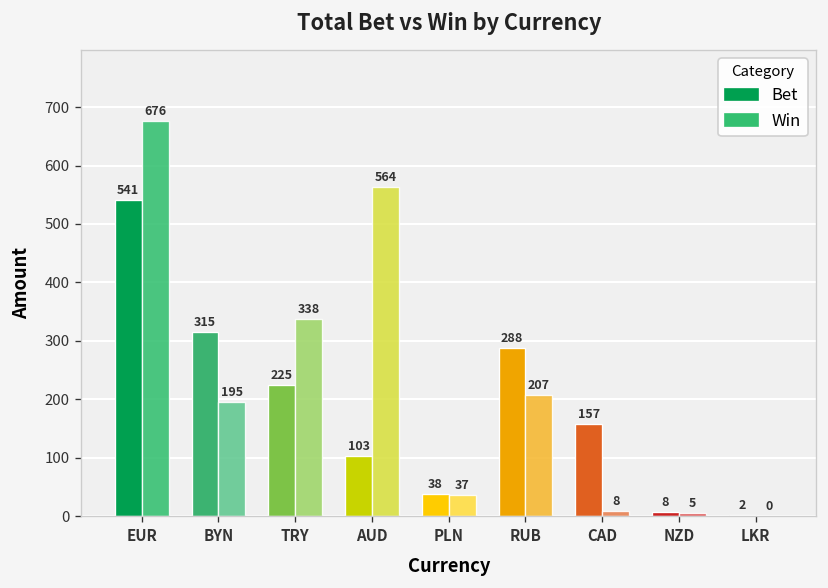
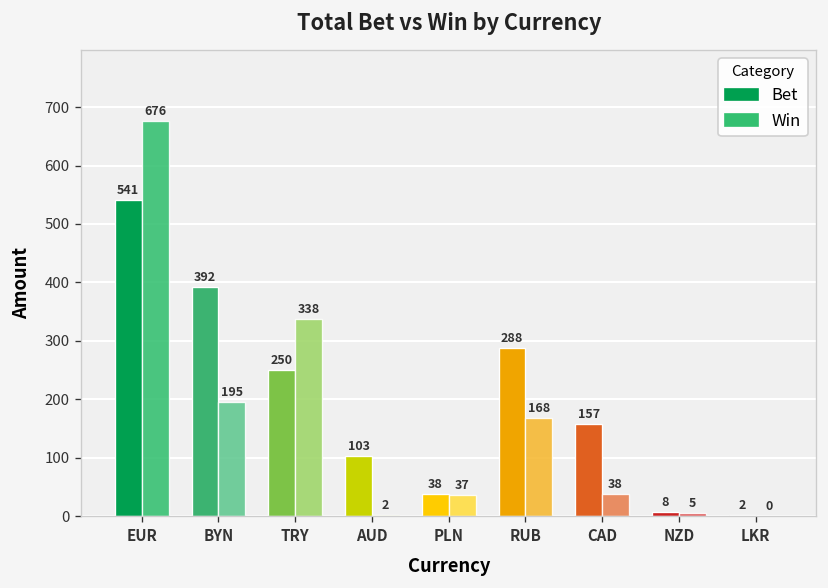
  {
    "Bet": {
      "EUR": 541,
-     "BYN": 315,
-     "TRY": 225,
+     "BYN": 392,
+     "TRY": 250,
      "AUD": 103,
      "PLN": 38,
      "RUB": 288,
      "CAD": 157,
      "NZD": 8,
      "LKR": 2
    },
    "Win": {
      "EUR": 676,
      "BYN": 195,
      "TRY": 338,
-     "AUD": 564,
+     "AUD": 2,
      "PLN": 37,
-     "RUB": 207,
-     "CAD": 8,
+     "RUB": 168,
+     "CAD": 38,
      "NZD": 5,
      "LKR": 0
    }
  }
